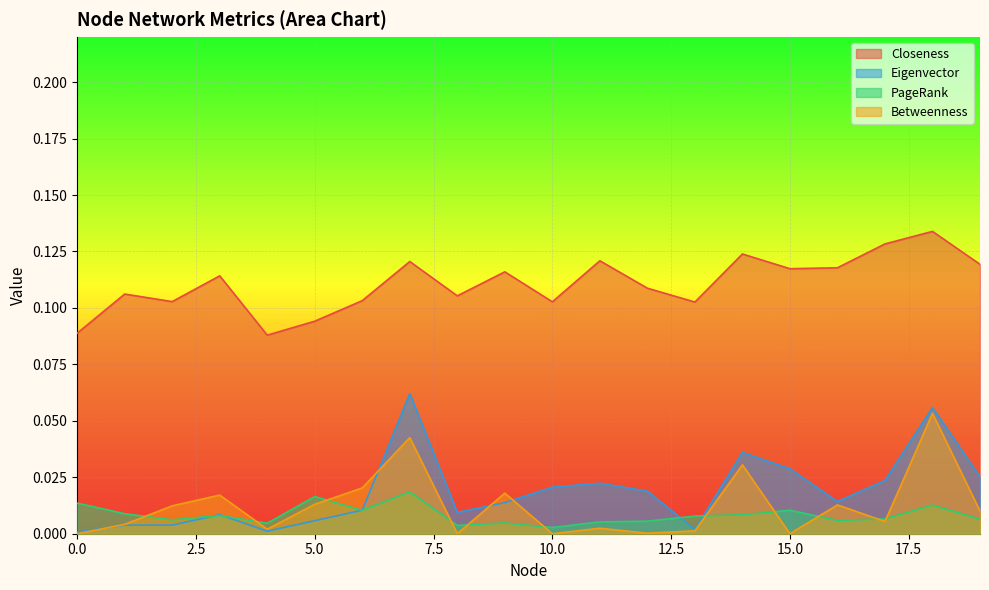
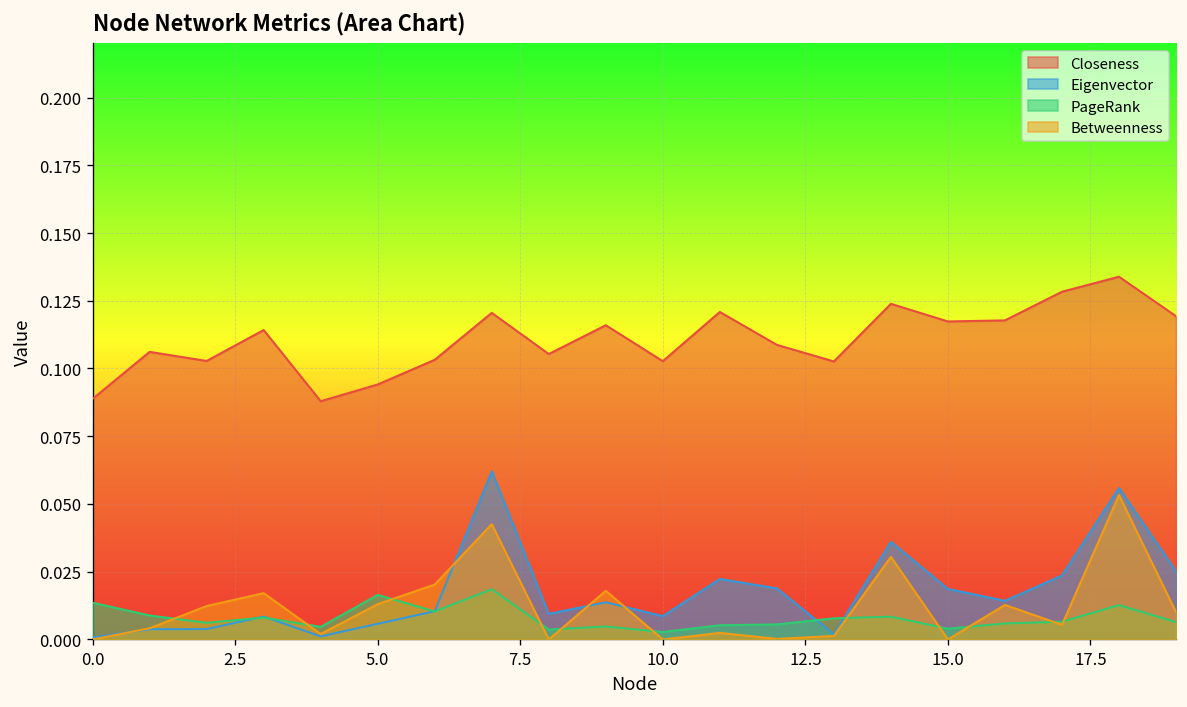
  {
    "Closeness": {
      "0.0": 0.089,
      "5.0": 0.094,
      "10.0": 0.103,
      "15.0": 0.117
    },
    "Eigenvector": {
      "5.0": 0.006,
-     "10.0": 0.021,
-     "15.0": 0.029
+     "10.0": 0.009,
+     "15.0": 0.019
    },
    "PageRank": {
      "0.0": 0.014,
      "5.0": 0.016,
      "10.0": 0.003,
-     "15.0": 0.010
+     "15.0": 0.004
    },
    "Betweenness": {
      "5.0": 0.013,
      "10.0": 0.000,
      "15.0": 0.000
    }
  }
